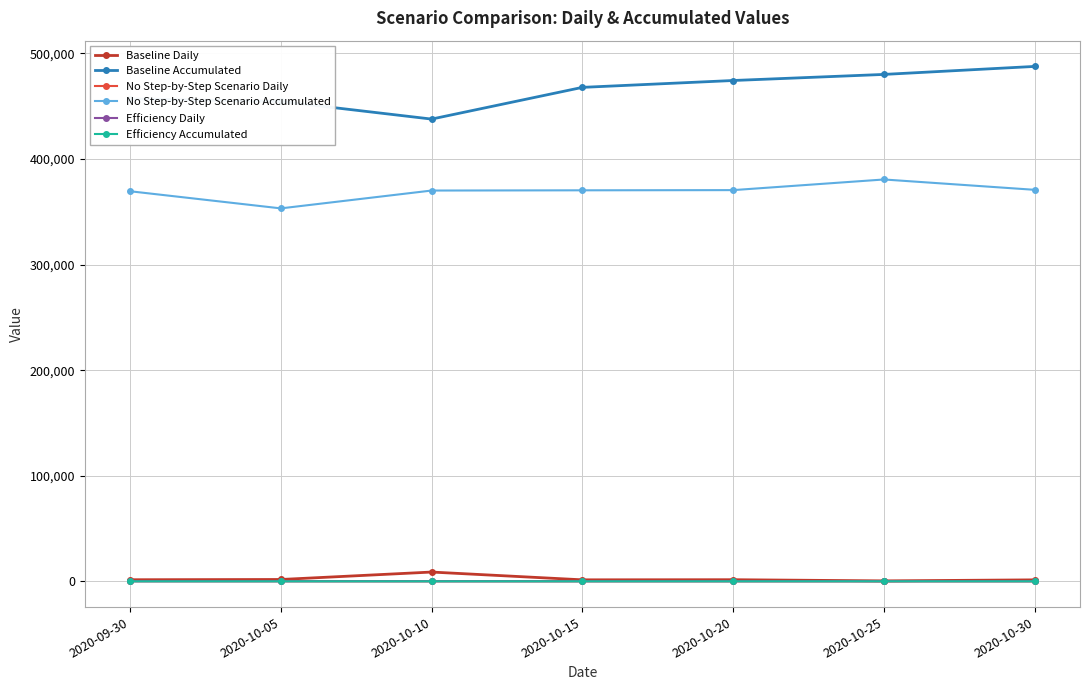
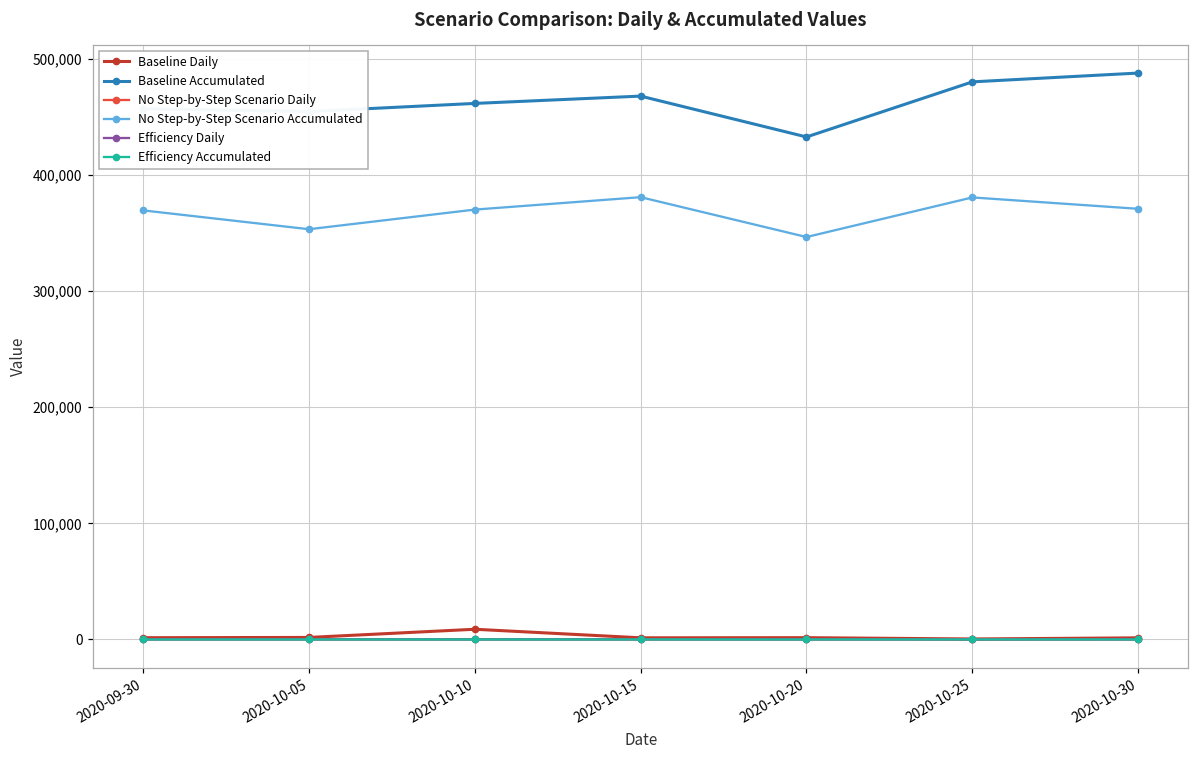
  {
    "Baseline Daily": {
      "2020-10-10": "9,000"
    },
    "Baseline Accumulated": {
-     "2020-10-10": "438,000",
+     "2020-10-10": "462,000",
      "2020-10-15": "468,000",
-     "2020-10-20": "474,000",
+     "2020-10-20": "433,000",
      "2020-10-25": "480,000",
      "2020-10-30": "488,000"
    },
    "Efficiency Accumulated": {
      "2020-10-10": "0"
    },
    "No Step-by-Step Scenario Accumulated": {
      "2020-09-30": "369,000",
      "2020-10-05": "353,000",
      "2020-10-10": "370,000",
-     "2020-10-15": "370,000",
-     "2020-10-20": "371,000",
+     "2020-10-15": "381,000",
+     "2020-10-20": "346,000",
      "2020-10-25": "381,000",
      "2020-10-30": "371,000"
    }
  }
